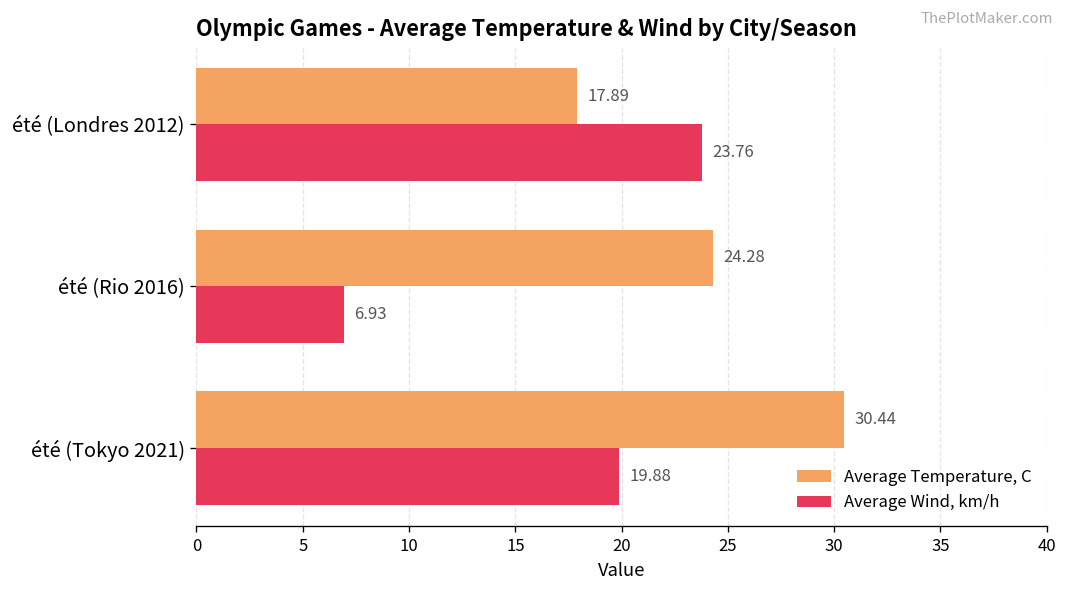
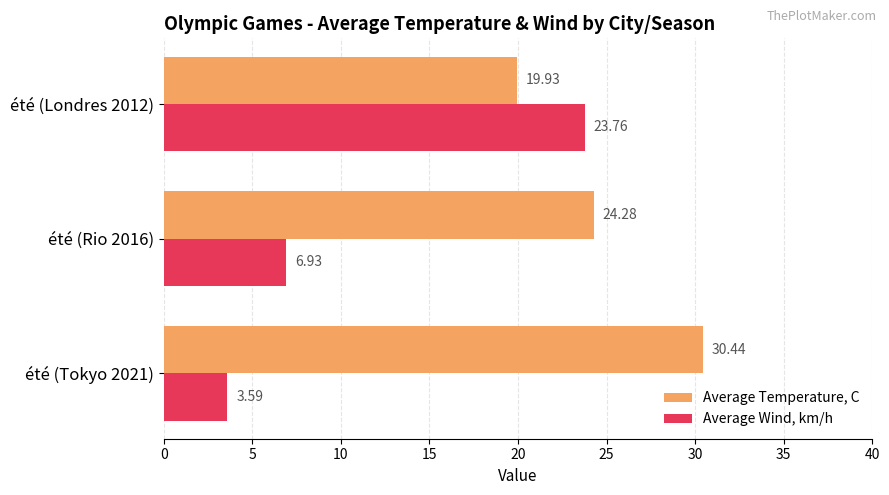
  {
    "Average Temperature, C": {
-     "été (Londres 2012)": 17.89,
+     "été (Londres 2012)": 19.93,
      "été (Rio 2016)": 24.28,
      "été (Tokyo 2021)": 30.44
    },
    "Average Wind, km/h": {
      "été (Londres 2012)": 23.76,
      "été (Rio 2016)": 6.93,
-     "été (Tokyo 2021)": 19.88
+     "été (Tokyo 2021)": 3.59
    }
  }
